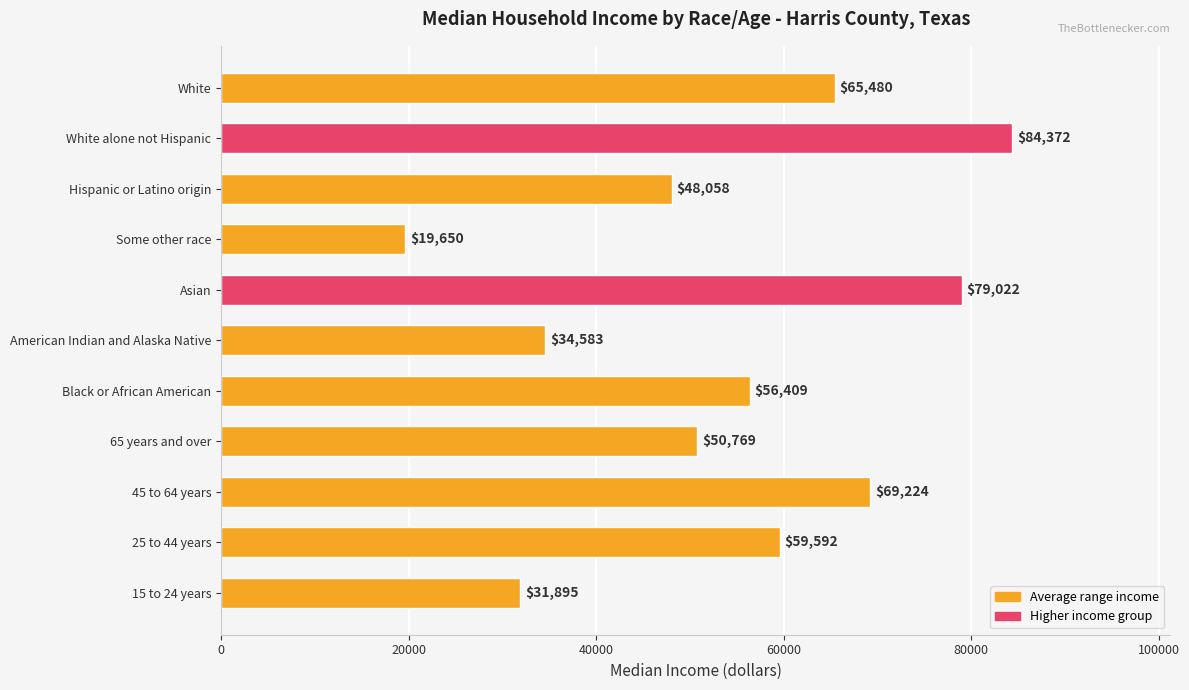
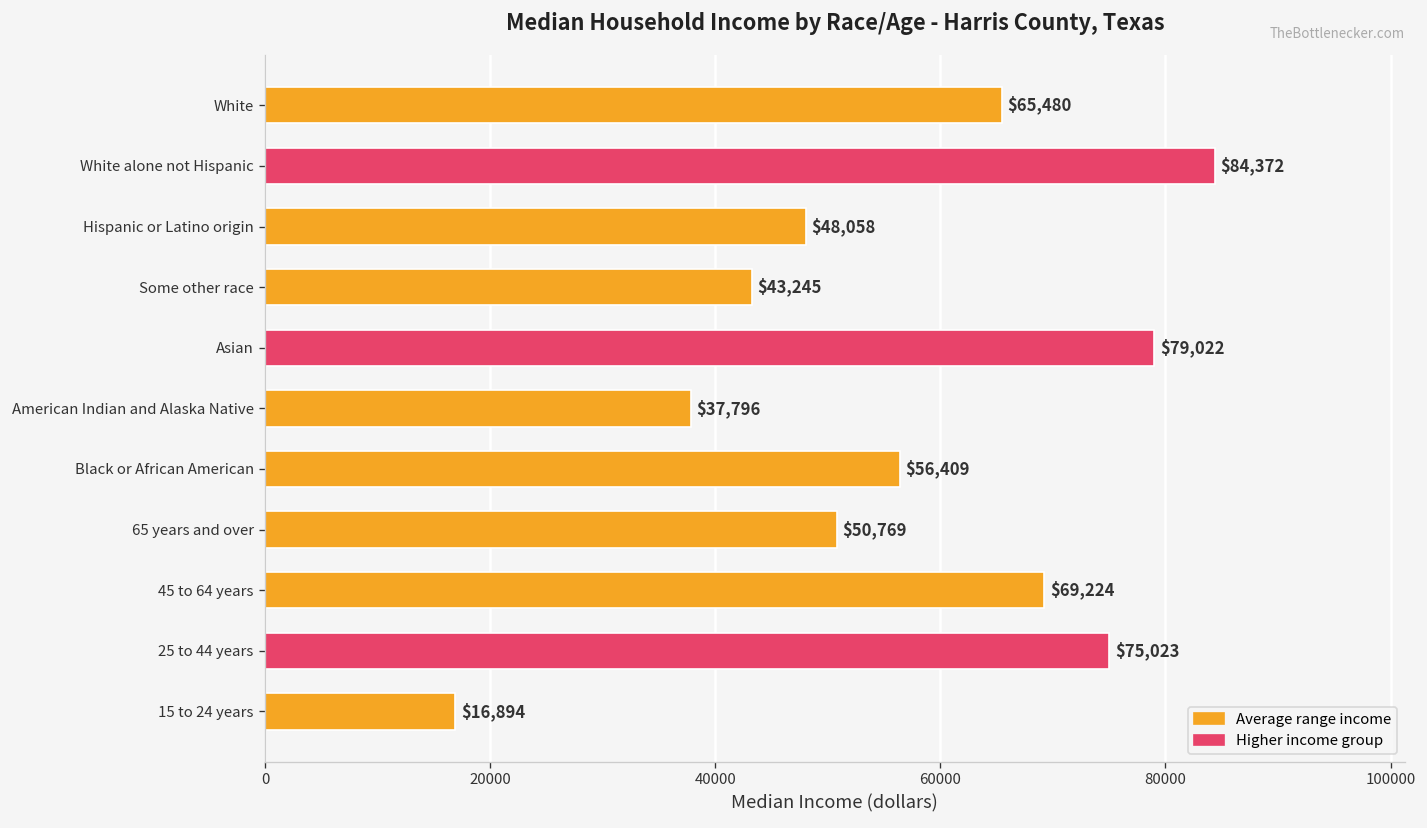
  {
    "White": "$65,480",
    "White alone not Hispanic": "$84,372",
    "Hispanic or Latino origin": "$48,058",
-   "Some other race": "$19,650",
+   "Some other race": "$43,245",
    "Asian": "$79,022",
-   "American Indian and Alaska Native": "$34,583",
+   "American Indian and Alaska Native": "$37,796",
    "Black or African American": "$56,409",
    "65 years and over": "$50,769",
    "45 to 64 years": "$69,224",
-   "25 to 44 years": "$59,592",
-   "15 to 24 years": "$31,895"
+   "25 to 44 years": "$75,023",
+   "15 to 24 years": "$16,894"
  }
